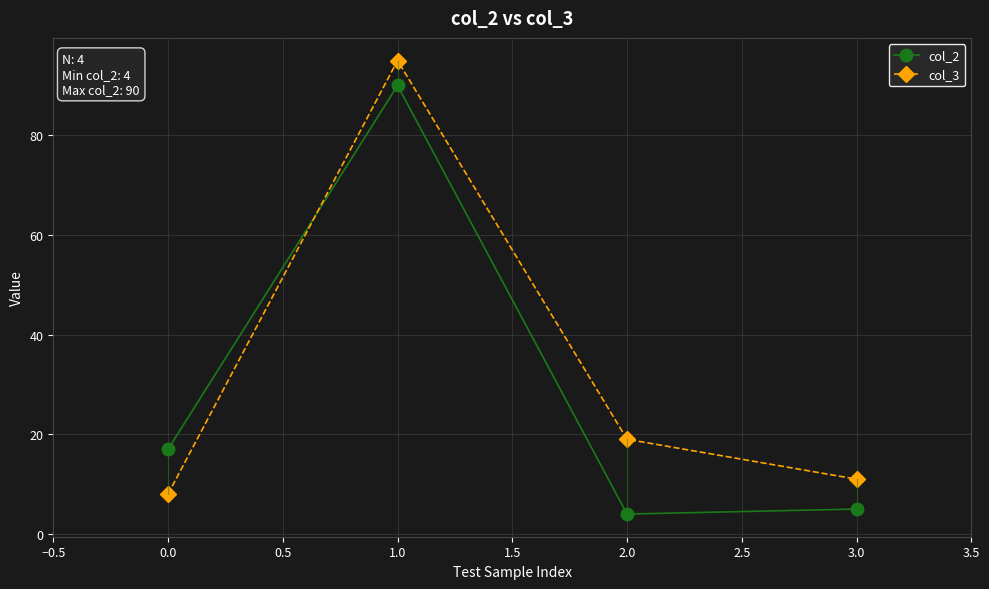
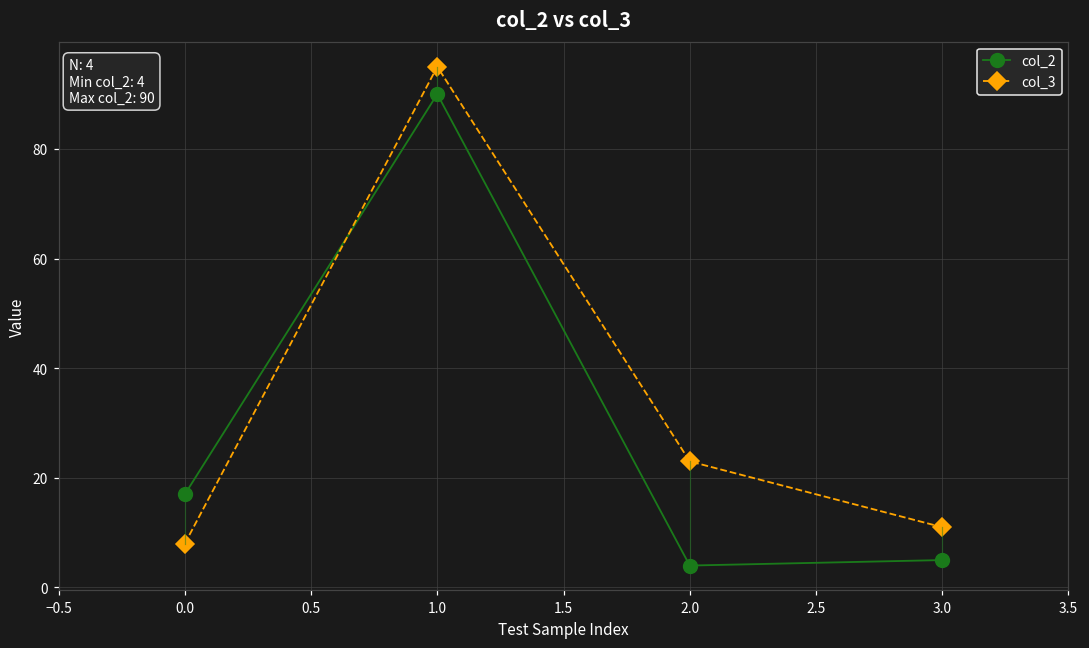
  {
    "col_3": {
-     "2.0": 19
+     "2.0": 23
    }
  }
